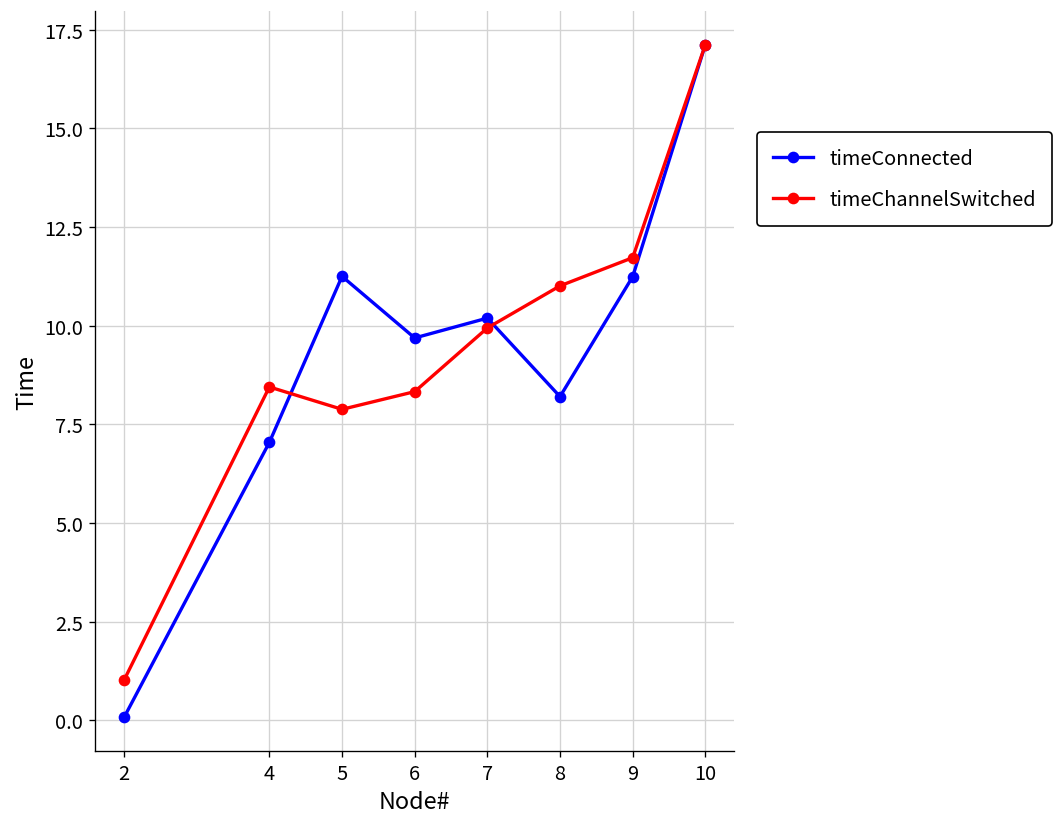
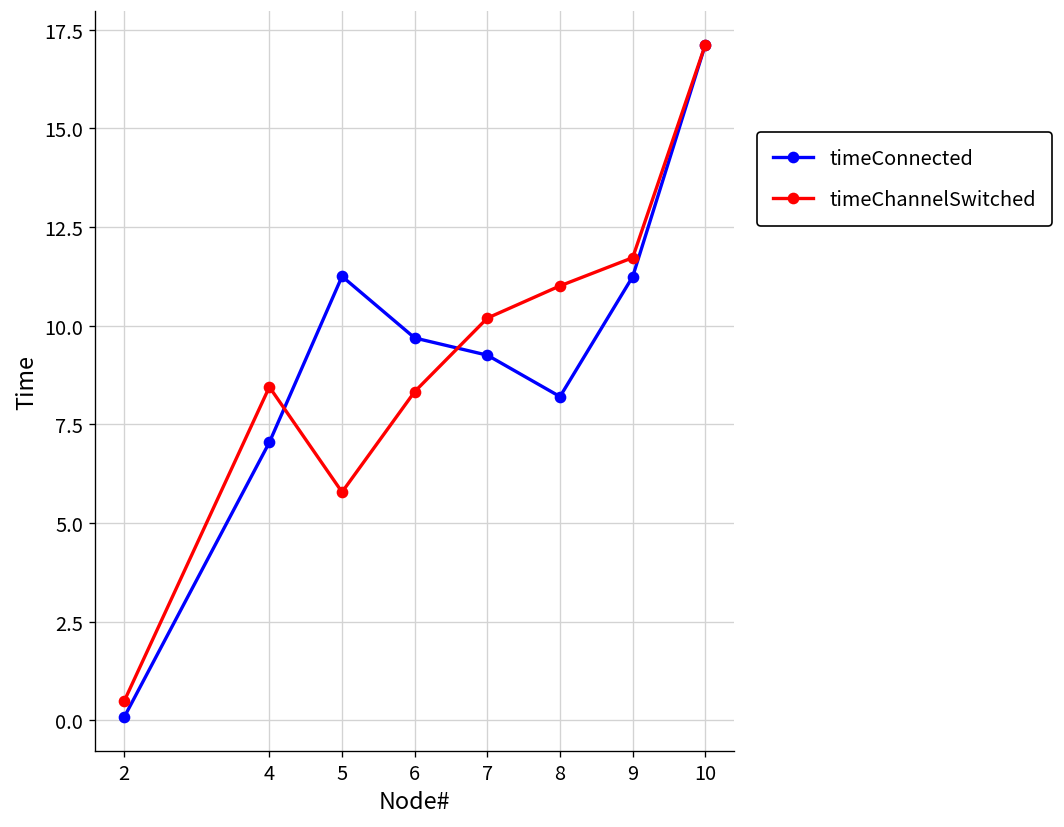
  {
    "timeConnected": {
      "2": 0.1,
      "4": 7.0,
      "5": 11.2,
      "6": 9.7,
-     "7": 10.2,
+     "7": 9.3,
      "8": 8.2,
      "9": 11.2
    },
    "timeChannelSwitched": {
-     "2": 1.0,
+     "2": 0.5,
      "4": 8.4,
-     "5": 7.9,
+     "5": 5.8,
      "6": 8.3,
-     "7": 9.9,
+     "7": 10.2,
      "8": 11.0,
      "9": 11.7
    }
  }
